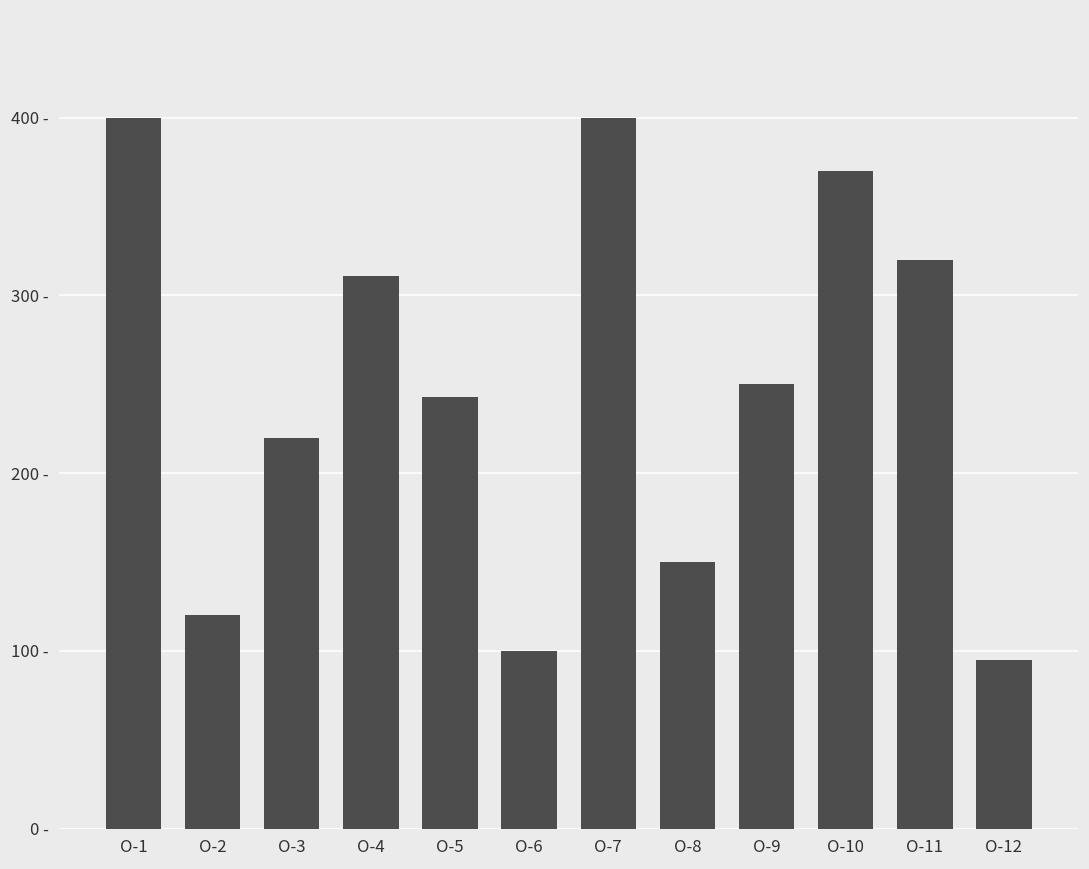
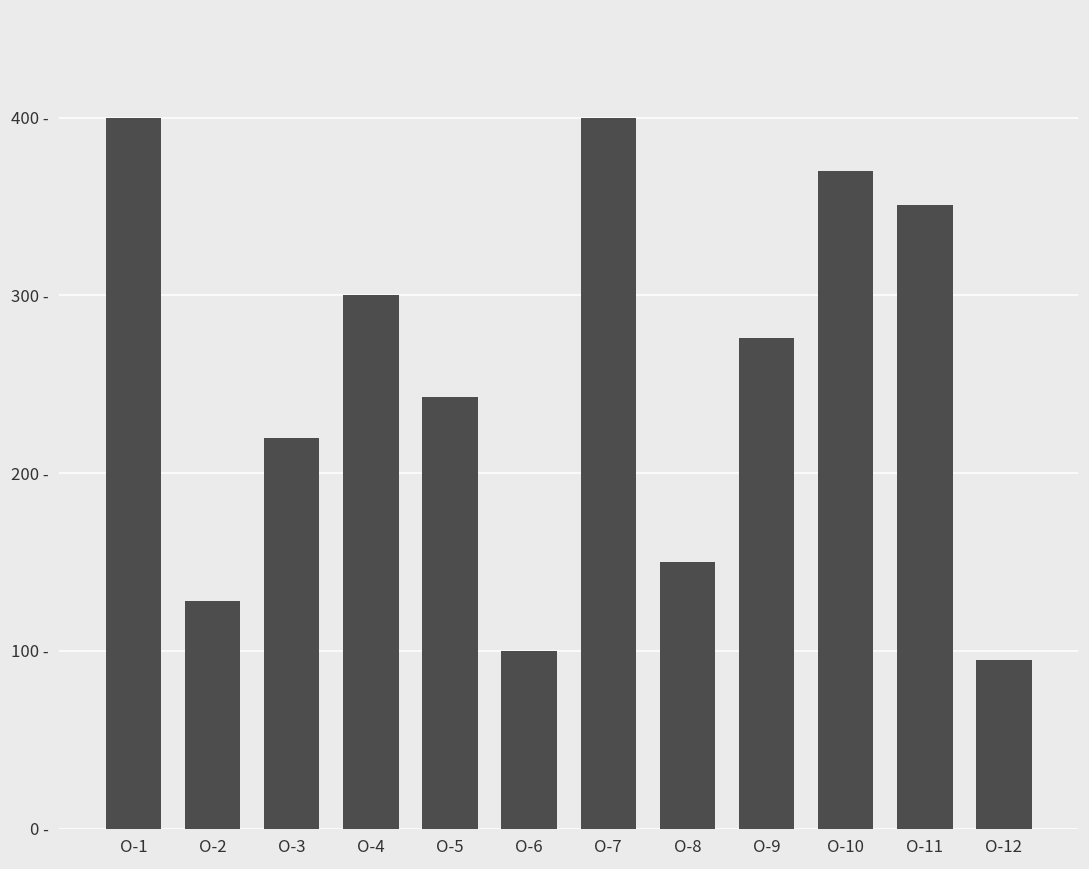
  {
    "O-1": "400 -",
-   "O-2": "120 -",
+   "O-2": "128 -",
    "O-3": "220 -",
-   "O-4": "311 -",
+   "O-4": "300 -",
    "O-5": "243 -",
    "O-6": "100 -",
    "O-7": "400 -",
    "O-8": "150 -",
-   "O-9": "250 -",
+   "O-9": "276 -",
    "O-10": "370 -",
-   "O-11": "320 -",
+   "O-11": "351 -",
    "O-12": "95 -"
  }
